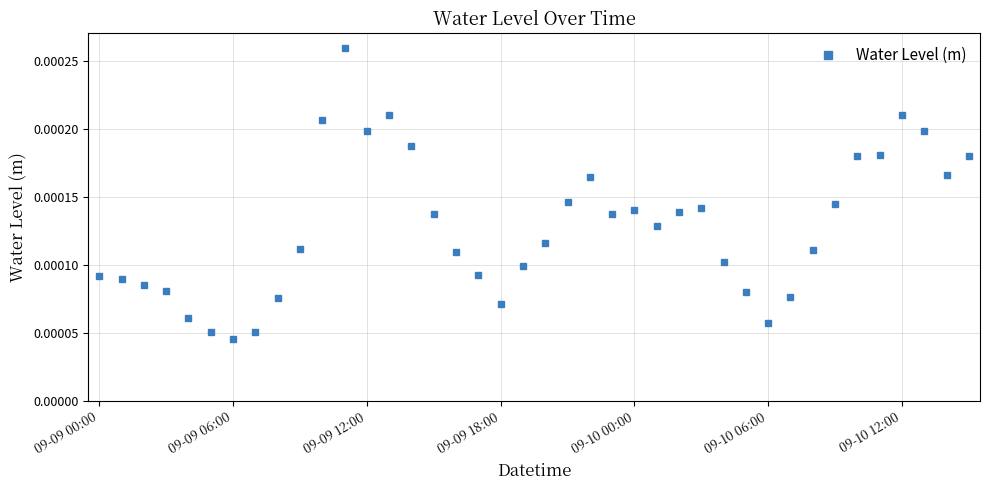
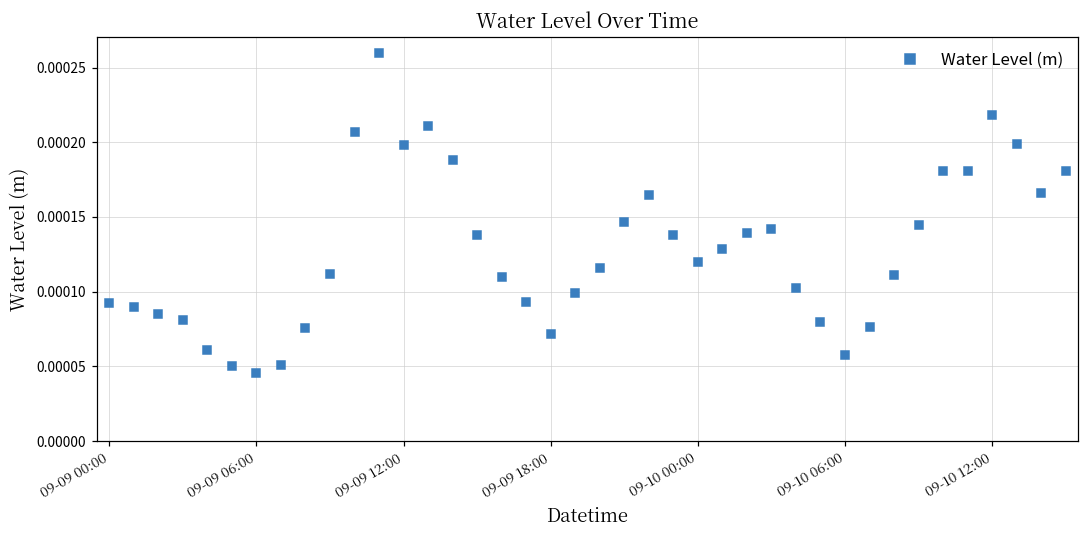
  {
    "09-09 00:00": 0.000092,
    "09-09 06:00": 0.000046,
    "09-09 12:00": 0.000198,
    "09-09 18:00": 0.000072,
-   "09-10 00:00": 0.000140,
+   "09-10 00:00": 0.000120,
    "09-10 06:00": 0.000057,
-   "09-10 12:00": 0.000210
+   "09-10 12:00": 0.000218
  }
